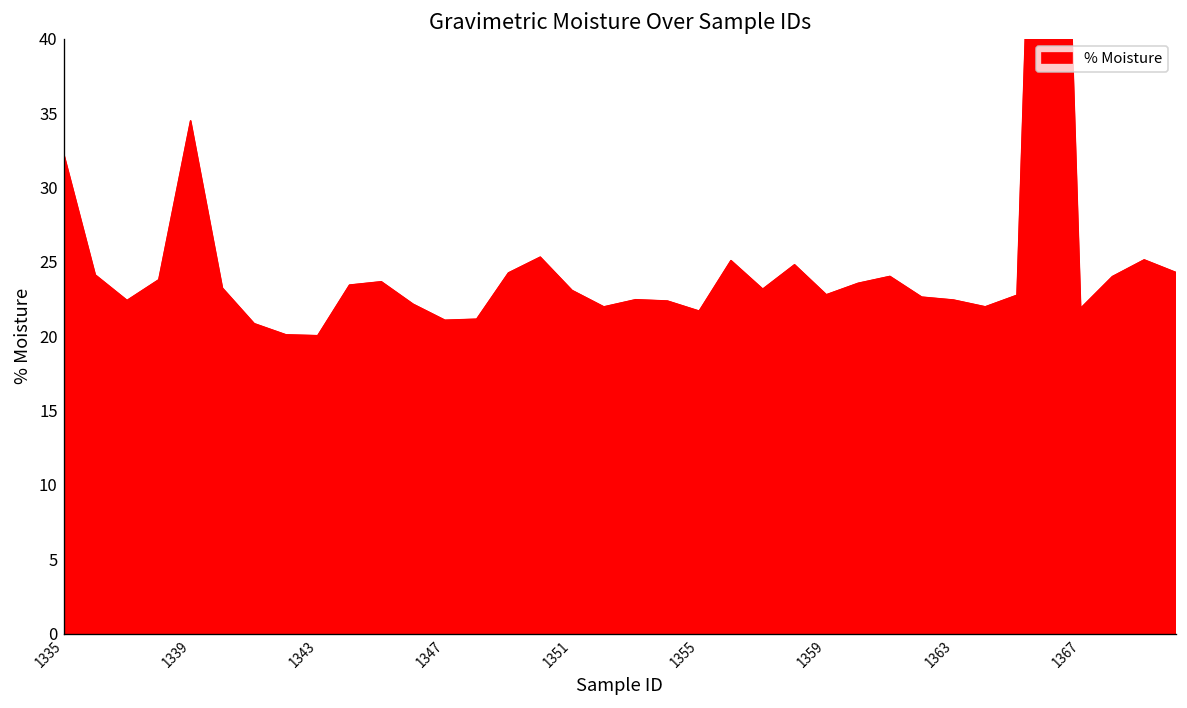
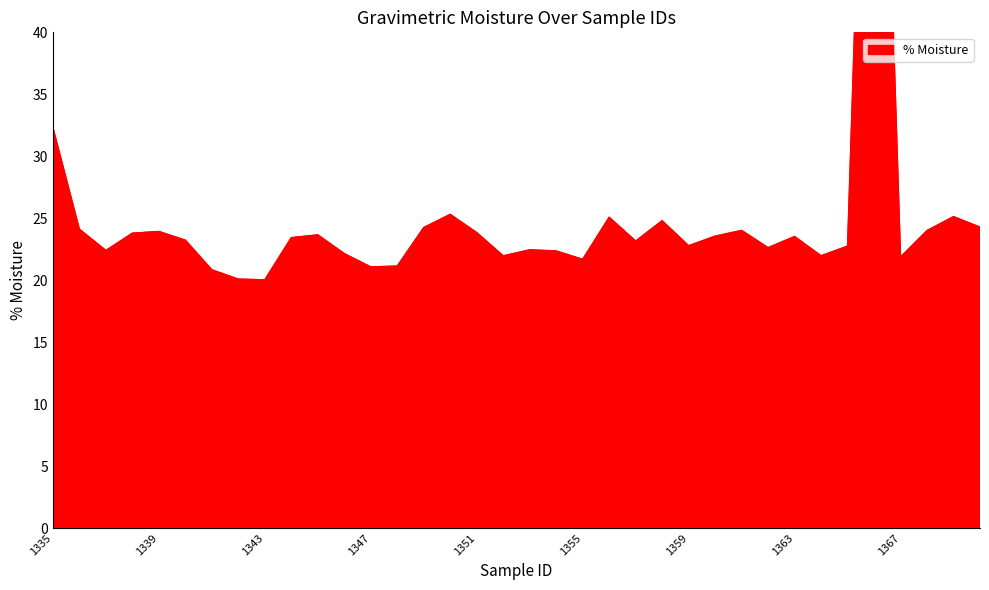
  {
    "1335": 32.3,
-   "1339": 34.5,
+   "1339": 23.9,
    "1343": 20.0,
    "1347": 21.1,
-   "1351": 23.1,
+   "1351": 23.8,
    "1355": 21.7,
    "1359": 22.8,
-   "1363": 22.4,
+   "1363": 23.5,
    "1367": 21.9
  }
